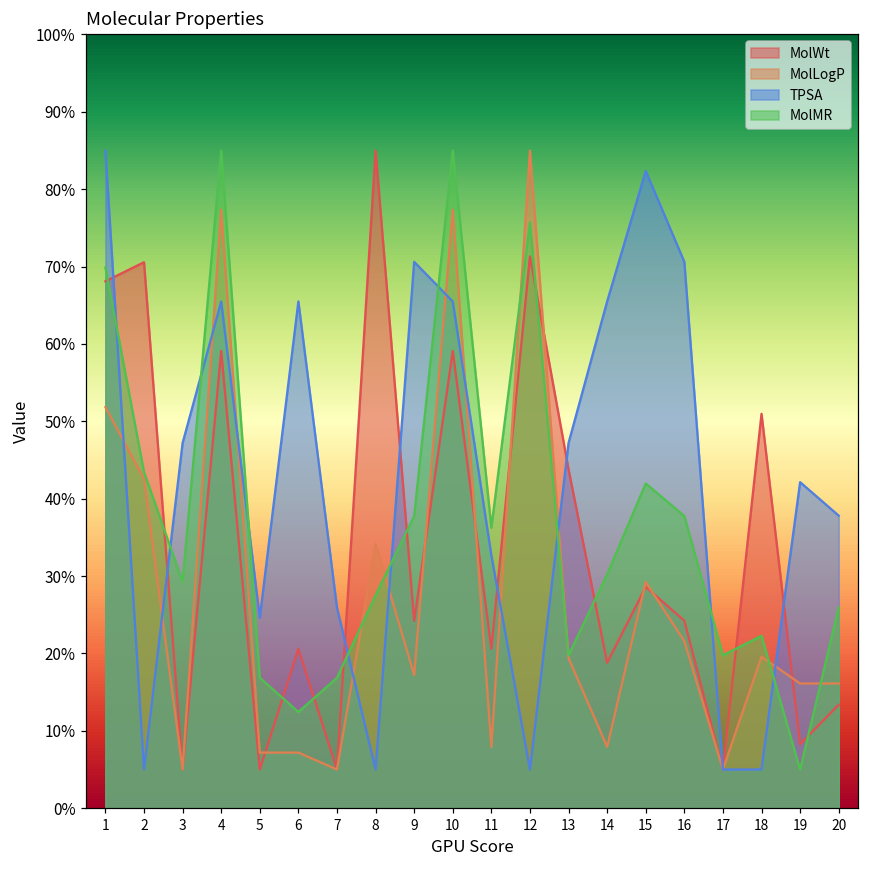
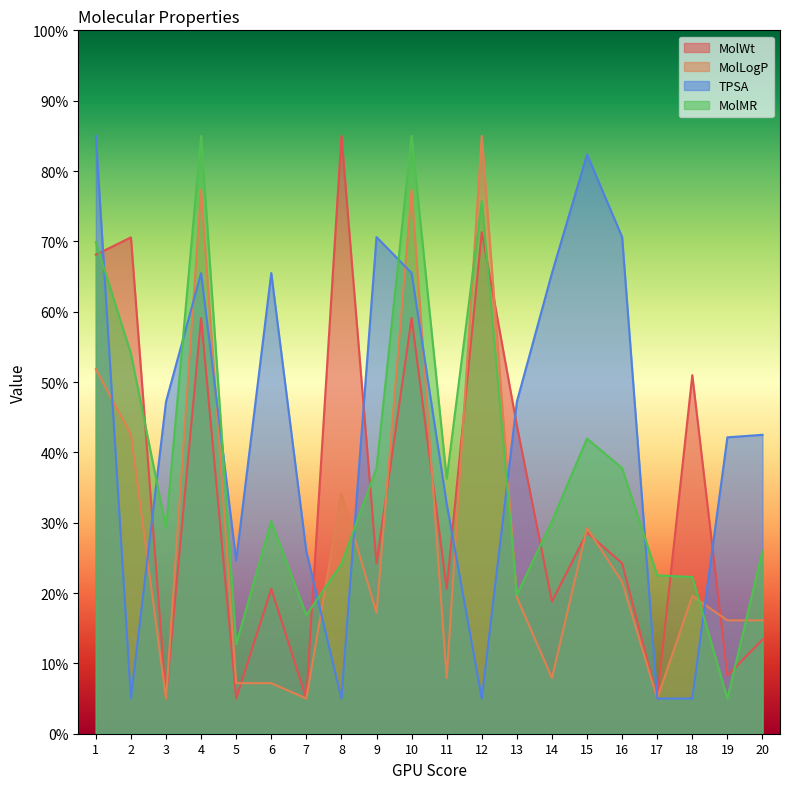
  {
    "TPSA": {
      "1": "85%",
      "2": "5%",
      "3": "47%",
      "4": "65%",
      "5": "25%",
      "6": "65%",
      "7": "26%",
      "8": "5%",
      "9": "71%",
      "10": "65%",
      "11": "33%",
      "12": "5%",
      "13": "47%",
      "14": "65%",
      "15": "82%",
      "16": "71%",
      "18": "5%",
      "19": "42%",
-     "20": "38%"
+     "20": "42%"
    },
    "MolMR": {
      "1": "70%",
-     "2": "43%",
+     "2": "54%",
      "3": "29%",
      "4": "85%",
-     "5": "17%",
-     "6": "12%",
+     "5": "13%",
+     "6": "30%",
      "7": "17%",
-     "8": "28%",
+     "8": "24%",
      "9": "38%",
      "10": "85%",
      "11": "36%",
      "12": "76%",
      "14": "30%",
      "15": "42%",
      "16": "38%",
-     "17": "20%",
+     "17": "23%",
      "18": "22%",
      "19": "5%",
      "20": "26%"
    }
  }
